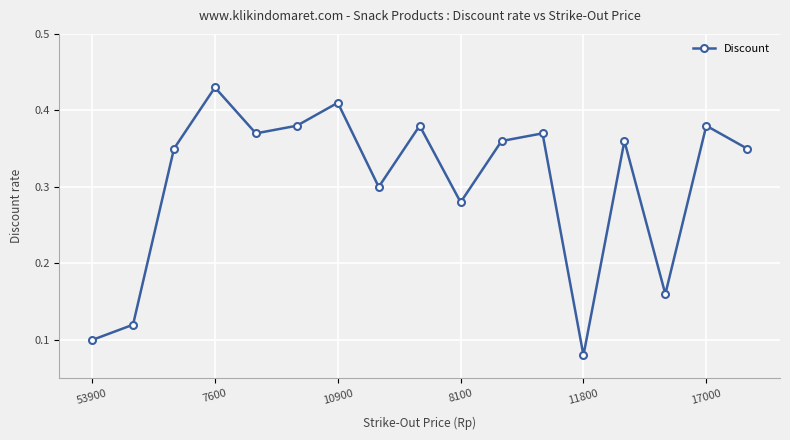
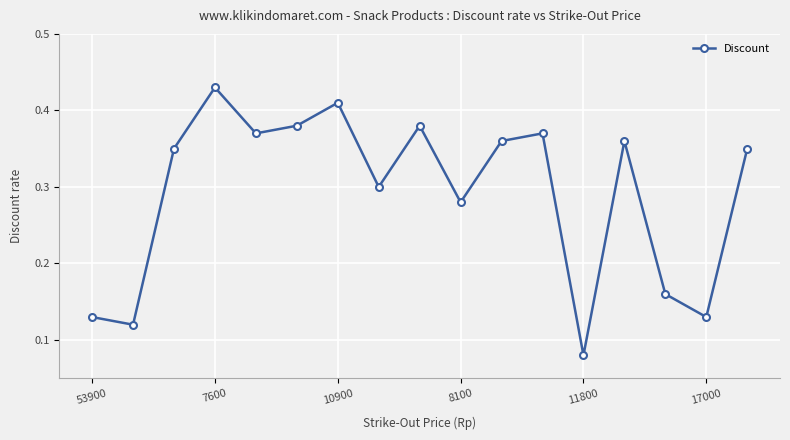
  {
-   "53900": 0.10,
+   "53900": 0.13,
    "7600": 0.43,
    "10900": 0.41,
    "8100": 0.28,
    "11800": 0.08,
-   "17000": 0.38
+   "17000": 0.13
  }
